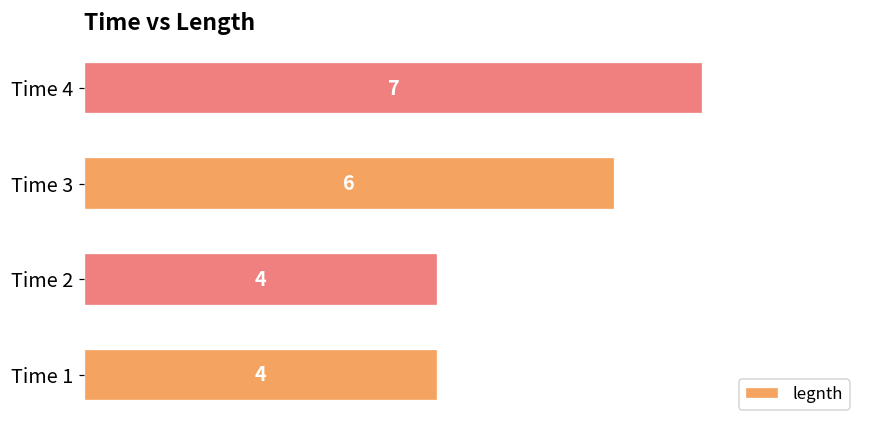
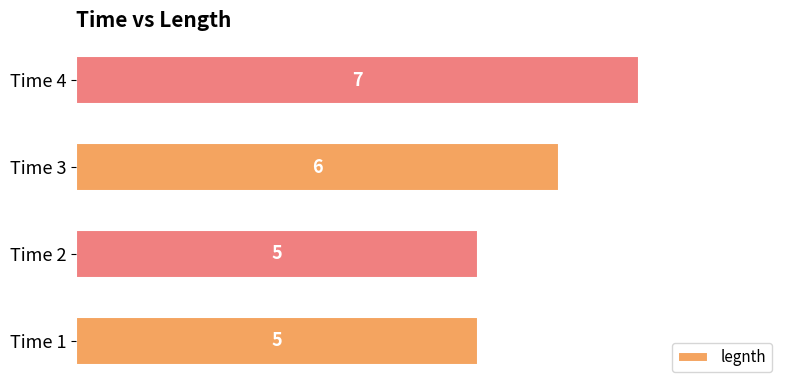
  {
    "Time 4": 7,
    "Time 3": 6,
-   "Time 2": 4,
-   "Time 1": 4
+   "Time 2": 5,
+   "Time 1": 5
  }
